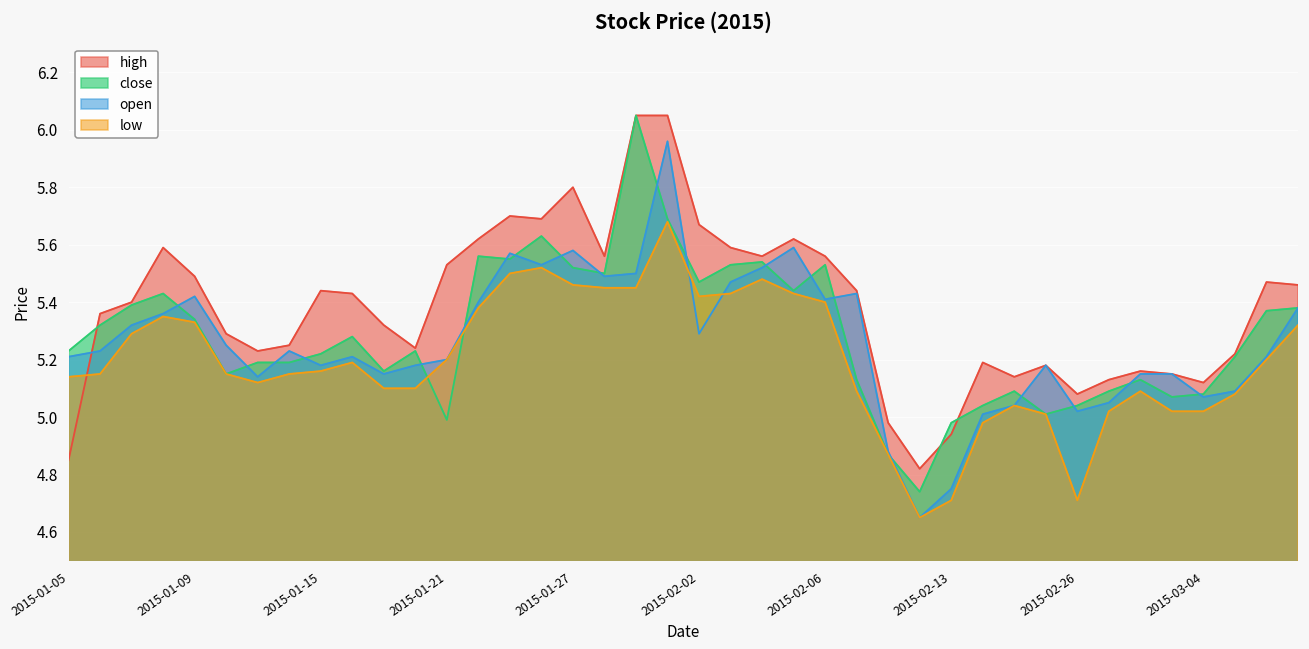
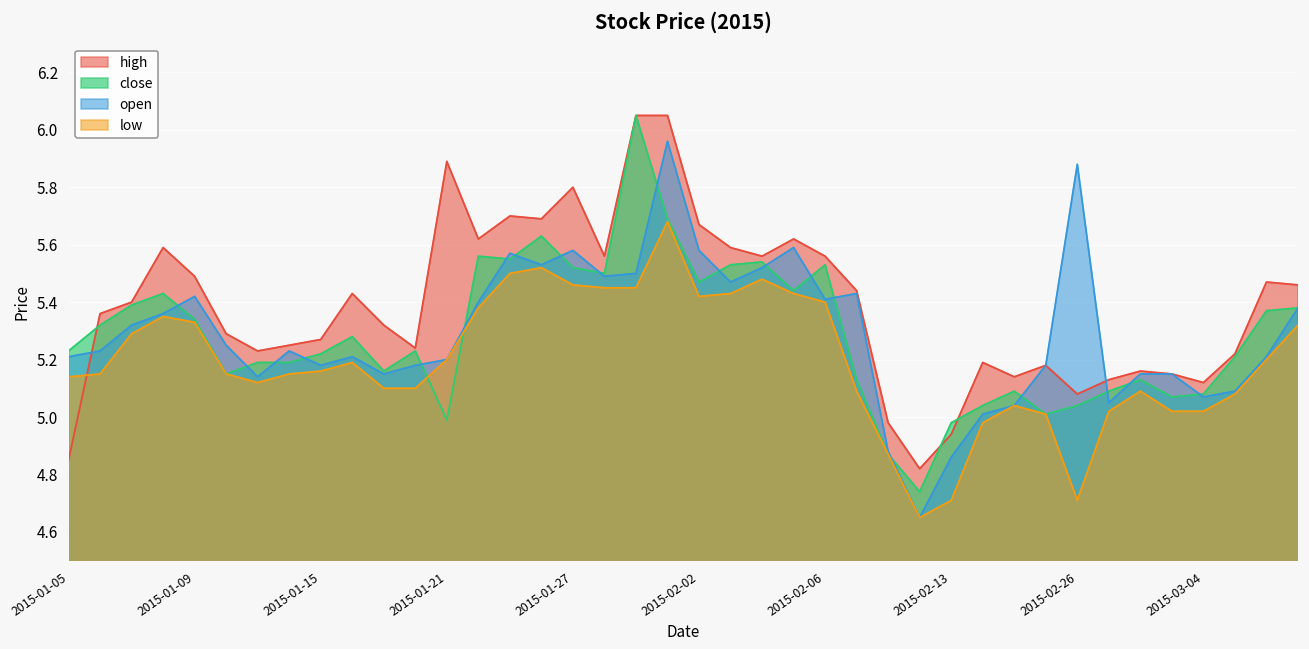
  {
    "high": {
      "2015-01-05": 4.85,
      "2015-01-09": 5.49,
-     "2015-01-15": 5.44,
-     "2015-01-21": 5.53,
+     "2015-01-15": 5.27,
+     "2015-01-21": 5.89,
      "2015-01-27": 5.80,
      "2015-02-02": 5.67,
      "2015-02-06": 5.56,
      "2015-02-13": 4.94,
      "2015-02-26": 5.08,
      "2015-03-04": 5.12
    },
    "close": {
      "2015-01-05": 5.23,
      "2015-01-09": 5.34,
      "2015-01-15": 5.22,
      "2015-01-21": 4.99,
      "2015-01-27": 5.52,
      "2015-02-02": 5.47,
      "2015-02-06": 5.53,
      "2015-02-13": 4.98,
      "2015-02-26": 5.04,
      "2015-03-04": 5.08
    },
    "open": {
      "2015-01-05": 5.21,
      "2015-01-09": 5.42,
      "2015-01-15": 5.18,
      "2015-01-27": 5.58,
-     "2015-02-02": 5.29,
+     "2015-02-02": 5.58,
      "2015-02-06": 5.41,
-     "2015-02-13": 4.75,
-     "2015-02-26": 5.02,
+     "2015-02-13": 4.86,
+     "2015-02-26": 5.88,
      "2015-03-04": 5.07
    },
    "low": {
      "2015-01-05": 5.14,
      "2015-01-09": 5.33,
      "2015-01-15": 5.16,
      "2015-01-27": 5.46,
      "2015-02-02": 5.42,
      "2015-02-06": 5.40,
      "2015-02-13": 4.71,
      "2015-02-26": 4.71,
      "2015-03-04": 5.02
    }
  }
